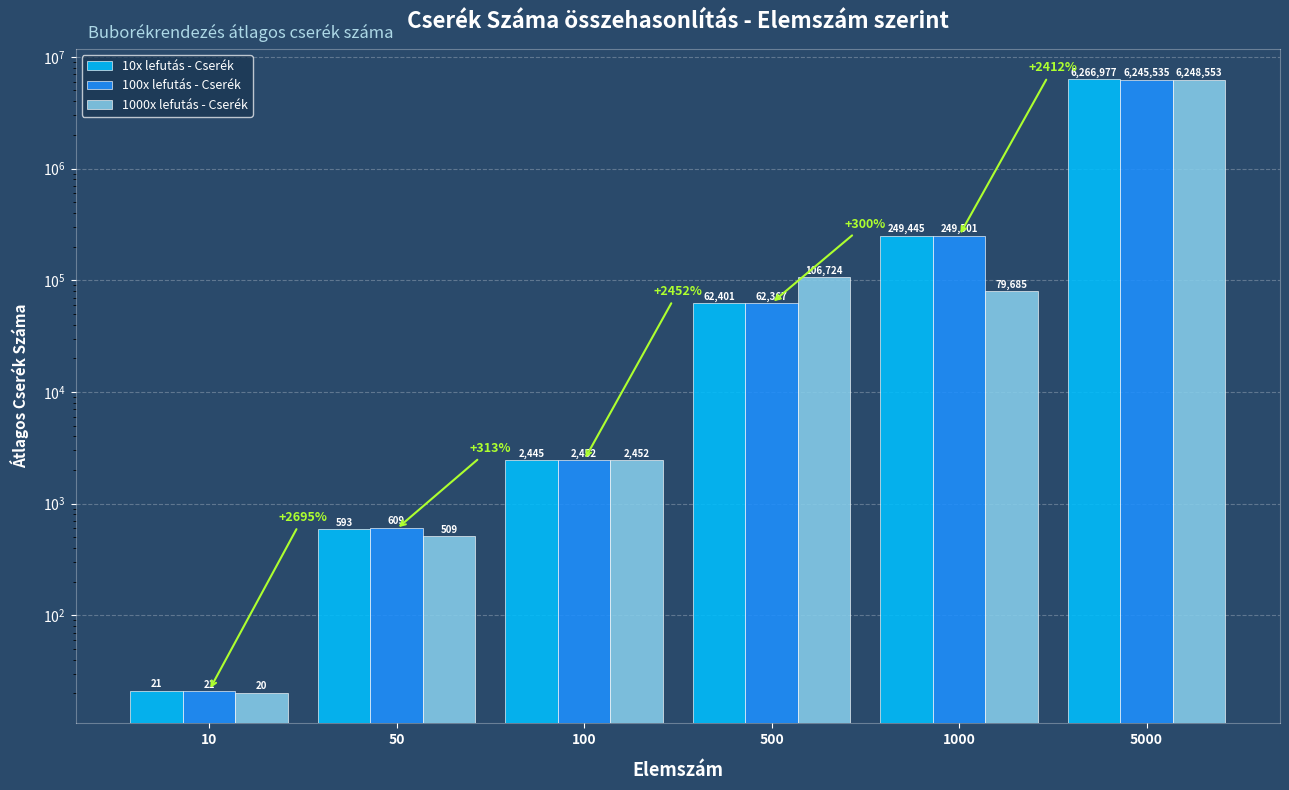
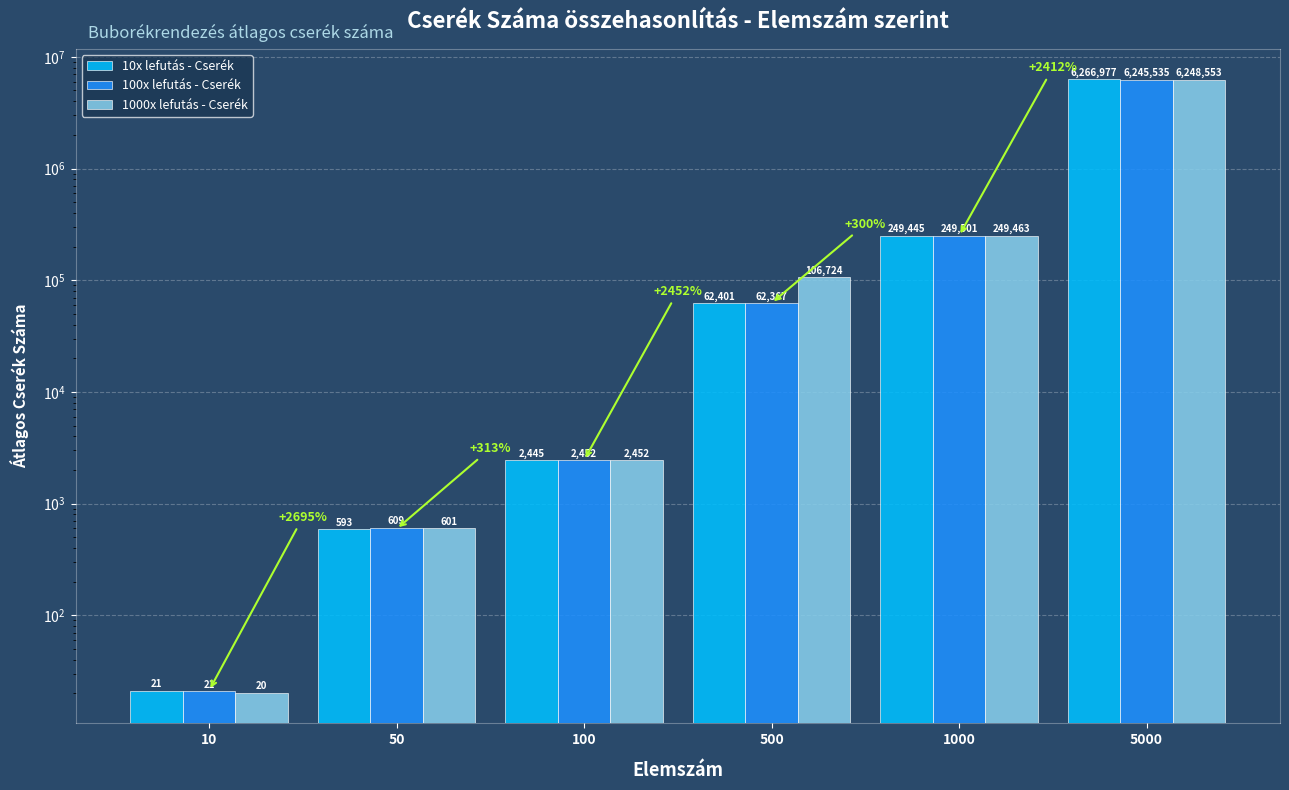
  {
    "1000x lefutás - Cserék": {
-     "50": "509",
+     "50": "601",
      "100": "+2452%",
-     "1000": "79,685",
+     "1000": "249,463",
      "5000": "6,248,553"
    }
  }
